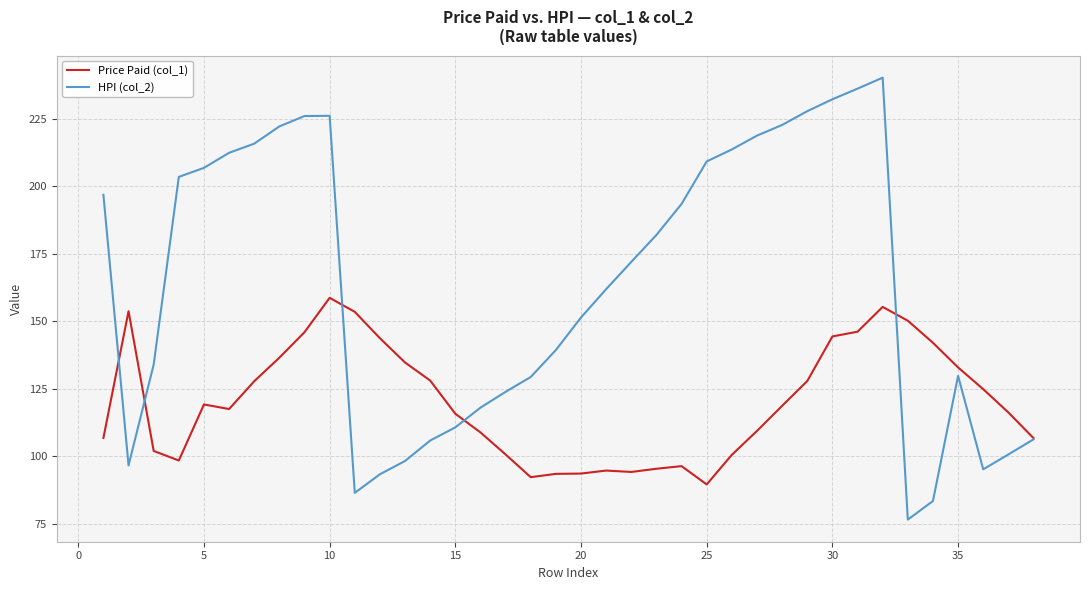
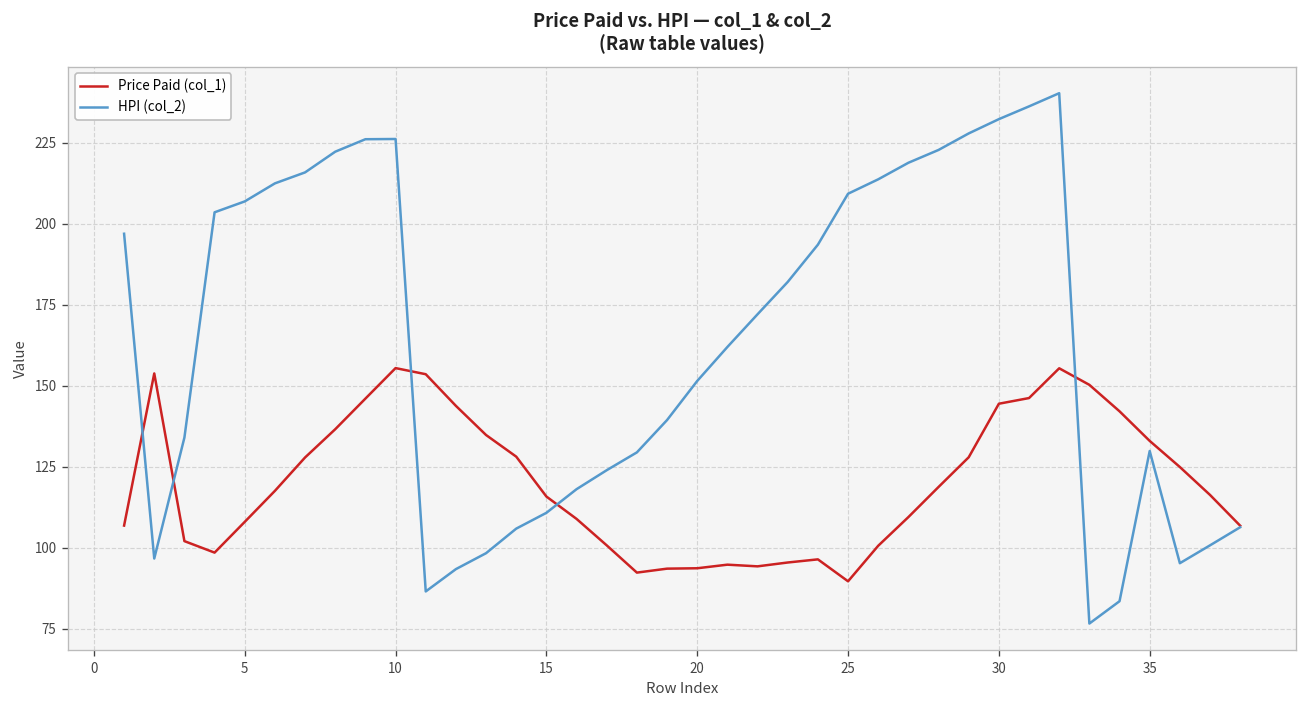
  {
    "Price Paid (col_1)": {
-     "5": 119,
-     "10": 159,
+     "5": 108,
+     "10": 155,
      "15": 116,
      "20": 94,
      "25": 90,
      "30": 144,
      "35": 133
    },
    "HPI (col_2)": {
      "5": 207,
      "10": 226,
      "15": 111,
      "20": 151,
      "25": 209,
      "30": 232,
      "35": 130
    }
  }
